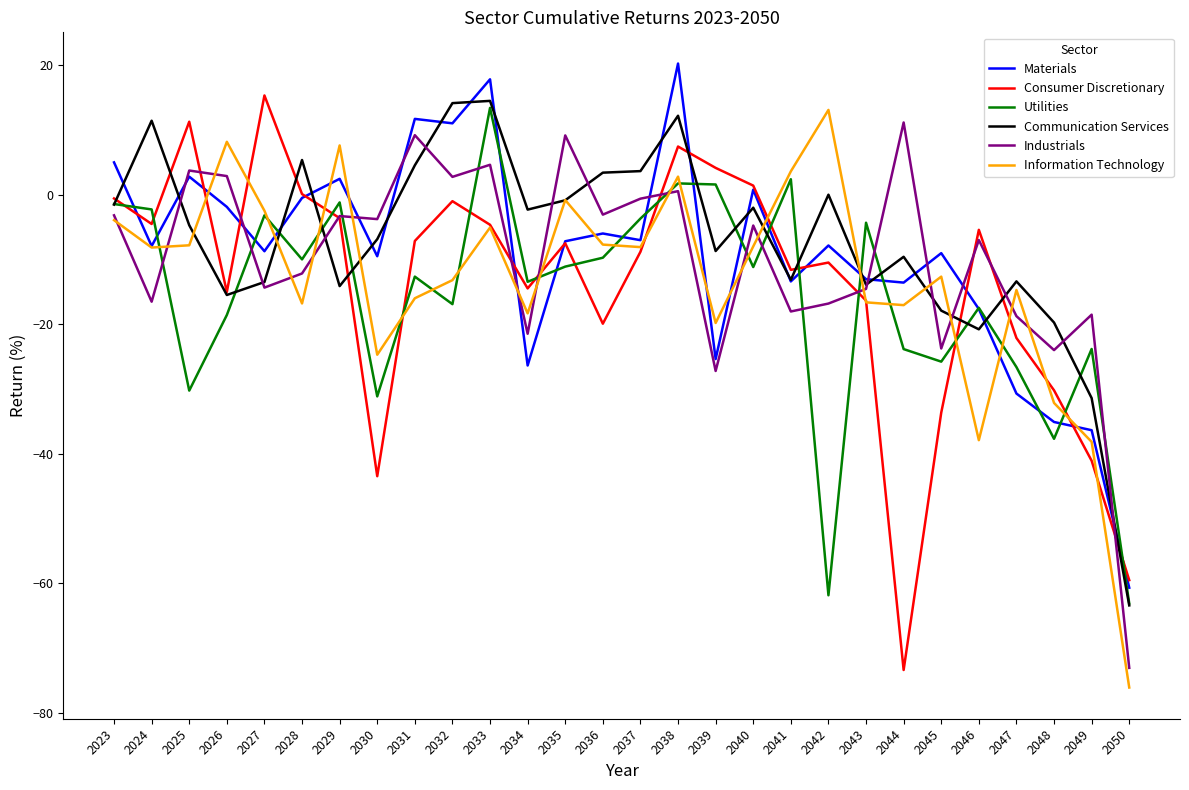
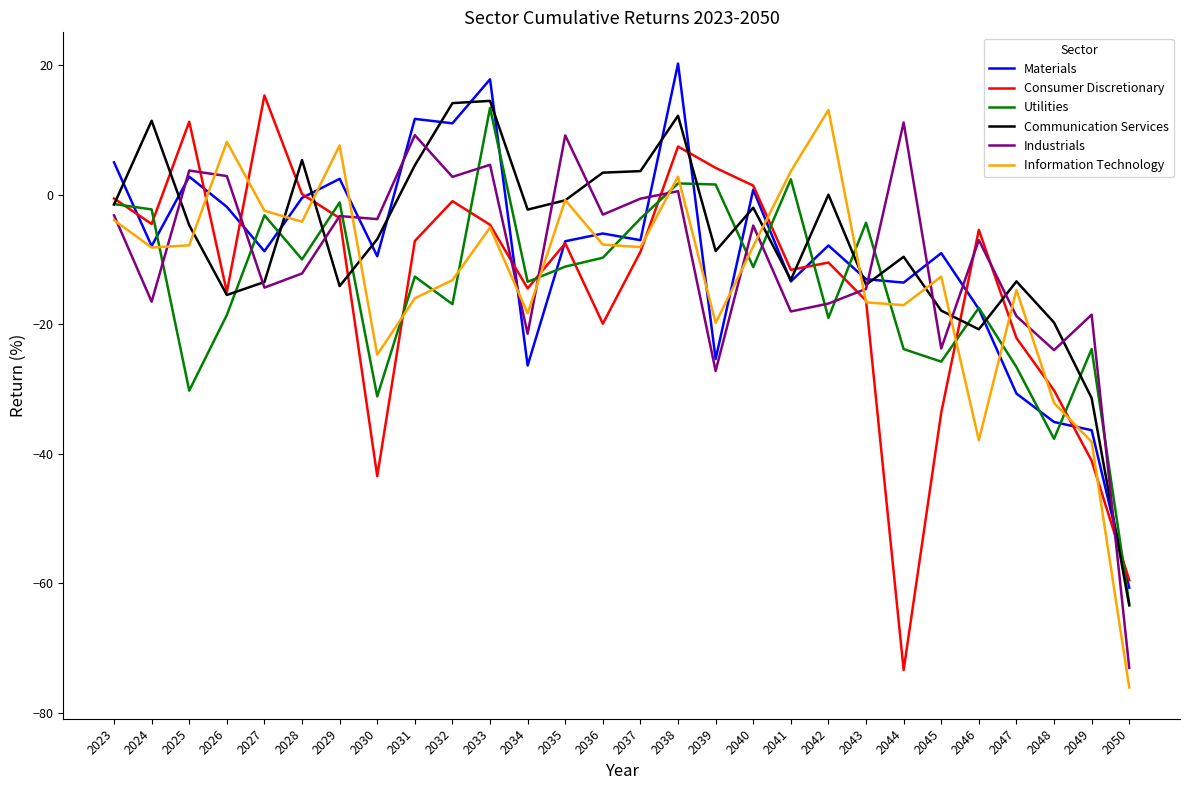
  {
    "Materials": {
      "2023": 5,
      "2025": 3,
      "2026": -2,
      "2027": -9,
      "2028": -1,
      "2029": 2,
      "2030": -10,
      "2031": 12,
      "2032": 11,
      "2033": 18,
      "2034": -26,
      "2036": -6,
      "2037": -7,
      "2038": 20,
      "2039": -25,
      "2040": 1,
      "2042": -8,
      "2043": -13,
      "2044": -14,
      "2045": -9,
      "2047": -31,
      "2048": -35,
      "2049": -36,
      "2050": -61
    },
    "Consumer Discretionary": {
      "2023": -1,
      "2024": -5,
      "2025": 11,
      "2026": -15,
      "2027": 15,
      "2028": 0,
      "2030": -43,
      "2031": -7,
      "2032": -1,
      "2033": -5,
      "2034": -14,
      "2036": -20,
      "2037": -9,
      "2038": 7,
      "2039": 4,
      "2040": 1,
      "2041": -12,
      "2042": -10,
      "2044": -73,
      "2045": -34,
      "2046": -5,
      "2047": -22,
      "2048": -30,
      "2049": -41,
      "2050": -60
    },
    "Utilities": {
      "2024": -2,
      "2025": -30,
      "2026": -19,
      "2027": -3,
      "2028": -10,
      "2029": -1,
      "2030": -31,
      "2031": -13,
      "2032": -17,
      "2033": 13,
      "2034": -13,
      "2035": -11,
      "2036": -10,
      "2037": -4,
      "2038": 2,
      "2039": 2,
      "2040": -11,
      "2041": 2,
-     "2042": -62,
+     "2042": -19,
      "2043": -4,
      "2044": -24,
      "2045": -26,
      "2047": -27,
      "2048": -38,
      "2049": -24
    },
    "Communication Services": {
      "2024": 11,
      "2025": -5,
      "2026": -15,
      "2027": -13,
      "2028": 5,
      "2029": -14,
      "2030": -7,
      "2031": 5,
      "2032": 14,
      "2033": 14,
      "2034": -2,
      "2036": 3,
      "2037": 4,
      "2038": 12,
      "2039": -9,
      "2040": -2,
      "2042": 0,
      "2043": -14,
      "2044": -10,
      "2045": -18,
      "2046": -21,
      "2047": -13,
      "2048": -20,
      "2049": -31
    },
    "Industrials": {
      "2023": -3,
      "2024": -17,
      "2025": 4,
      "2026": 3,
      "2027": -14,
      "2028": -12,
      "2030": -4,
      "2031": 9,
      "2032": 3,
      "2033": 5,
      "2034": -21,
      "2035": 9,
      "2036": -3,
      "2037": -1,
      "2038": 1,
      "2039": -27,
      "2040": -5,
      "2041": -18,
      "2042": -17,
      "2043": -15,
      "2044": 11,
      "2045": -24,
      "2046": -7,
      "2047": -19,
      "2048": -24,
      "2049": -19,
      "2050": -73
    },
    "Information Technology": {
      "2023": -4,
      "2025": -8,
      "2026": 8,
      "2027": -2,
-     "2028": -17,
+     "2028": -4,
      "2029": 8,
      "2030": -25,
      "2031": -16,
      "2032": -13,
      "2033": -5,
      "2034": -18,
      "2036": -8,
      "2037": -8,
      "2038": 3,
      "2039": -20,
      "2040": -8,
      "2041": 4,
      "2042": 13,
      "2044": -17,
      "2045": -13,
      "2046": -38,
      "2047": -15,
      "2048": -32,
      "2049": -38,
      "2050": -76
    }
  }
